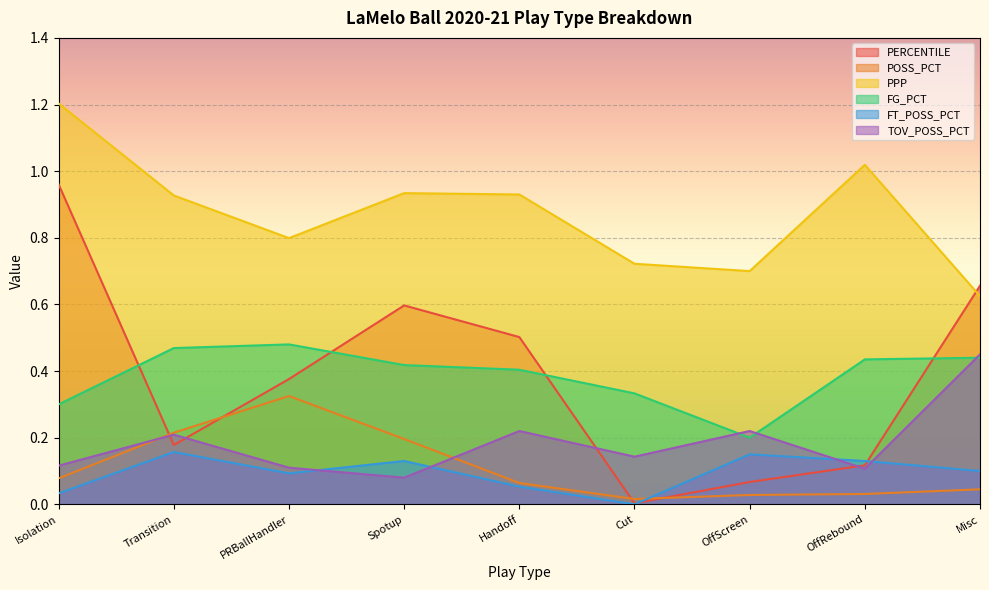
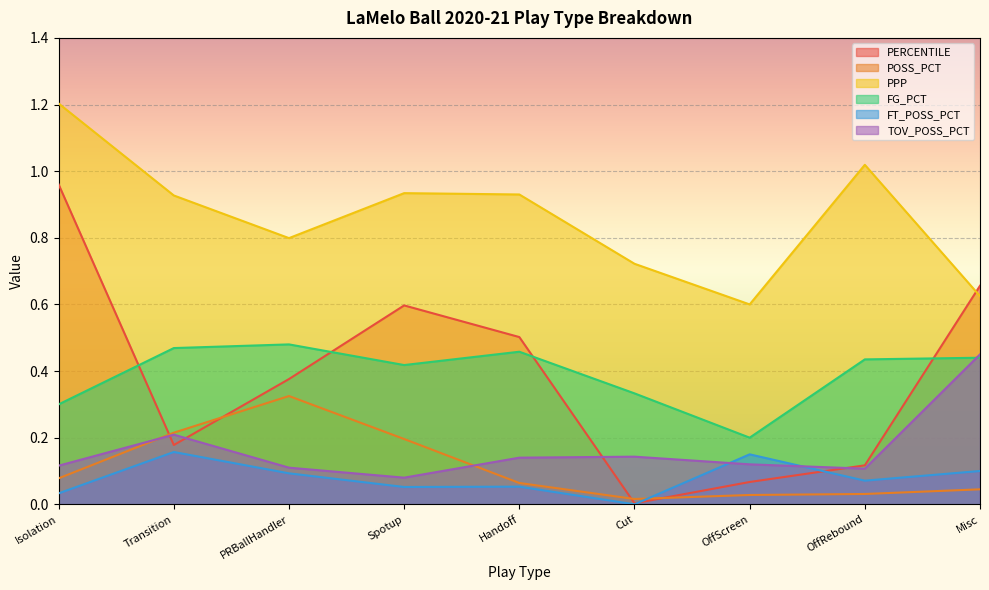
  {
    "PPP": {
      "Isolation": 1.2,
      "Transition": 0.93,
      "PRBallHandler": 0.8,
      "Spotup": 0.93,
      "Handoff": 0.93,
      "Cut": 0.72,
-     "OffScreen": 0.7,
+     "OffScreen": 0.6,
      "OffRebound": 1.02,
      "Misc": 0.63
    },
    "FG_PCT": {
      "Isolation": 0.30,
      "Transition": 0.47,
      "PRBallHandler": 0.48,
      "Spotup": 0.42,
-     "Handoff": 0.40,
+     "Handoff": 0.46,
      "Cut": 0.33,
      "OffScreen": 0.20,
      "OffRebound": 0.44,
      "Misc": 0.44
    },
    "FT_POSS_PCT": {
      "Isolation": 0.03,
      "Transition": 0.16,
      "PRBallHandler": 0.09,
-     "Spotup": 0.13,
+     "Spotup": 0.05,
      "Handoff": 0.05,
      "OffScreen": 0.15,
-     "OffRebound": 0.13,
+     "OffRebound": 0.07,
      "Misc": 0.10
    },
    "TOV_POSS_PCT": {
      "Isolation": 0.12,
      "PRBallHandler": 0.11,
      "Spotup": 0.08,
-     "Handoff": 0.22,
+     "Handoff": 0.14,
      "Cut": 0.14,
-     "OffScreen": 0.22,
+     "OffScreen": 0.12,
      "OffRebound": 0.11,
      "Misc": 0.45
    }
  }
